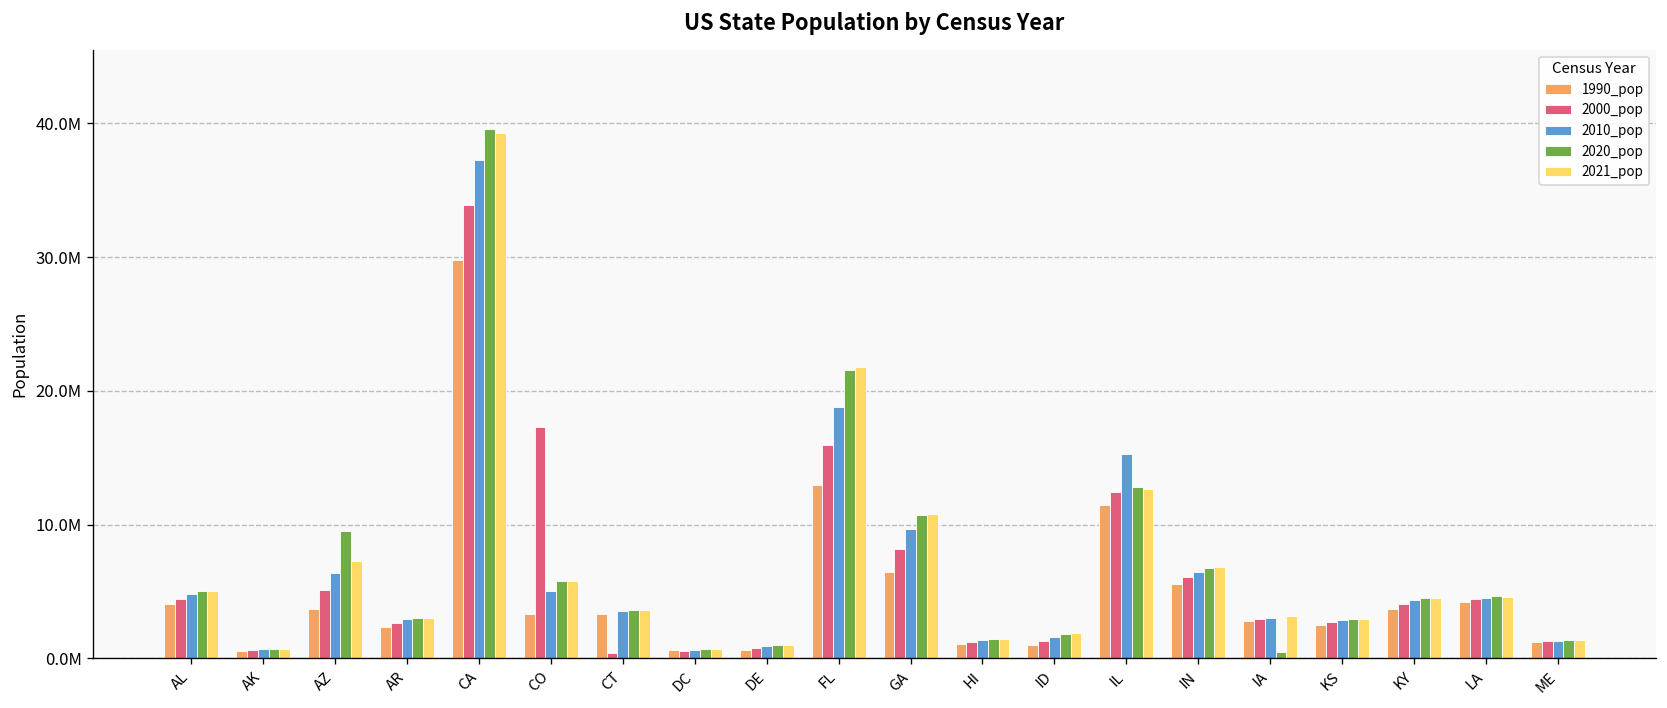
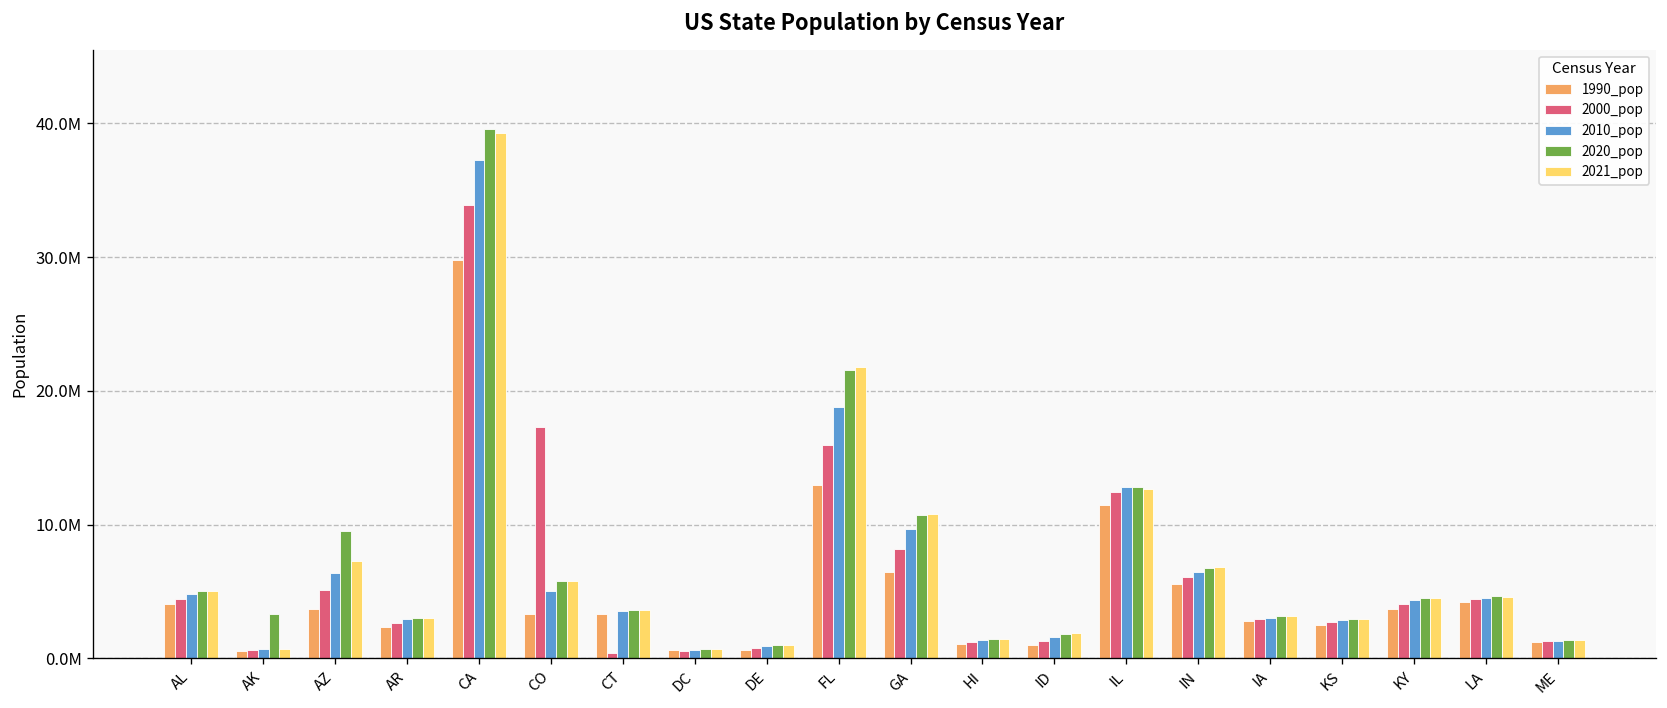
  {
    "2000_pop": {
      "AL": 4400000,
      "AK": 600000,
      "AZ": 5100000,
      "AR": 2700000,
      "CA": 33900000,
      "CO": 17300000,
      "CT": 400000,
      "DC": 600000,
      "DE": 800000,
      "FL": 16000000,
      "GA": 8200000,
      "HI": 1200000,
      "ID": 1300000,
      "IL": 12400000,
      "IN": 6100000,
      "IA": 2900000,
      "KS": 2700000,
      "KY": 4000000,
      "LA": 4500000,
      "ME": 1300000
    },
    "2010_pop": {
      "AL": 4800000,
      "AK": 700000,
      "AZ": 6400000,
      "AR": 2900000,
      "CA": 37300000,
      "CO": 5000000,
      "CT": 3600000,
      "DC": 600000,
      "DE": 900000,
      "FL": 18800000,
      "GA": 9700000,
      "HI": 1400000,
      "ID": 1600000,
-     "IL": 15300000,
+     "IL": 12800000,
      "IN": 6500000,
      "IA": 3000000,
      "KS": 2900000,
      "KY": 4300000,
      "LA": 4500000,
      "ME": 1300000
    },
    "2020_pop": {
      "AL": 5000000,
-     "AK": 700000,
+     "AK": 3300000,
      "AZ": 9500000,
      "AR": 3000000,
      "CA": 39500000,
      "CO": 5800000,
      "CT": 3600000,
      "DC": 700000,
      "DE": 1000000,
      "FL": 21500000,
      "GA": 10700000,
      "HI": 1500000,
      "ID": 1800000,
      "IL": 12800000,
      "IN": 6800000,
-     "IA": 500000,
+     "IA": 3200000,
      "KS": 2900000,
      "KY": 4500000,
      "LA": 4700000,
      "ME": 1400000
    }
  }
